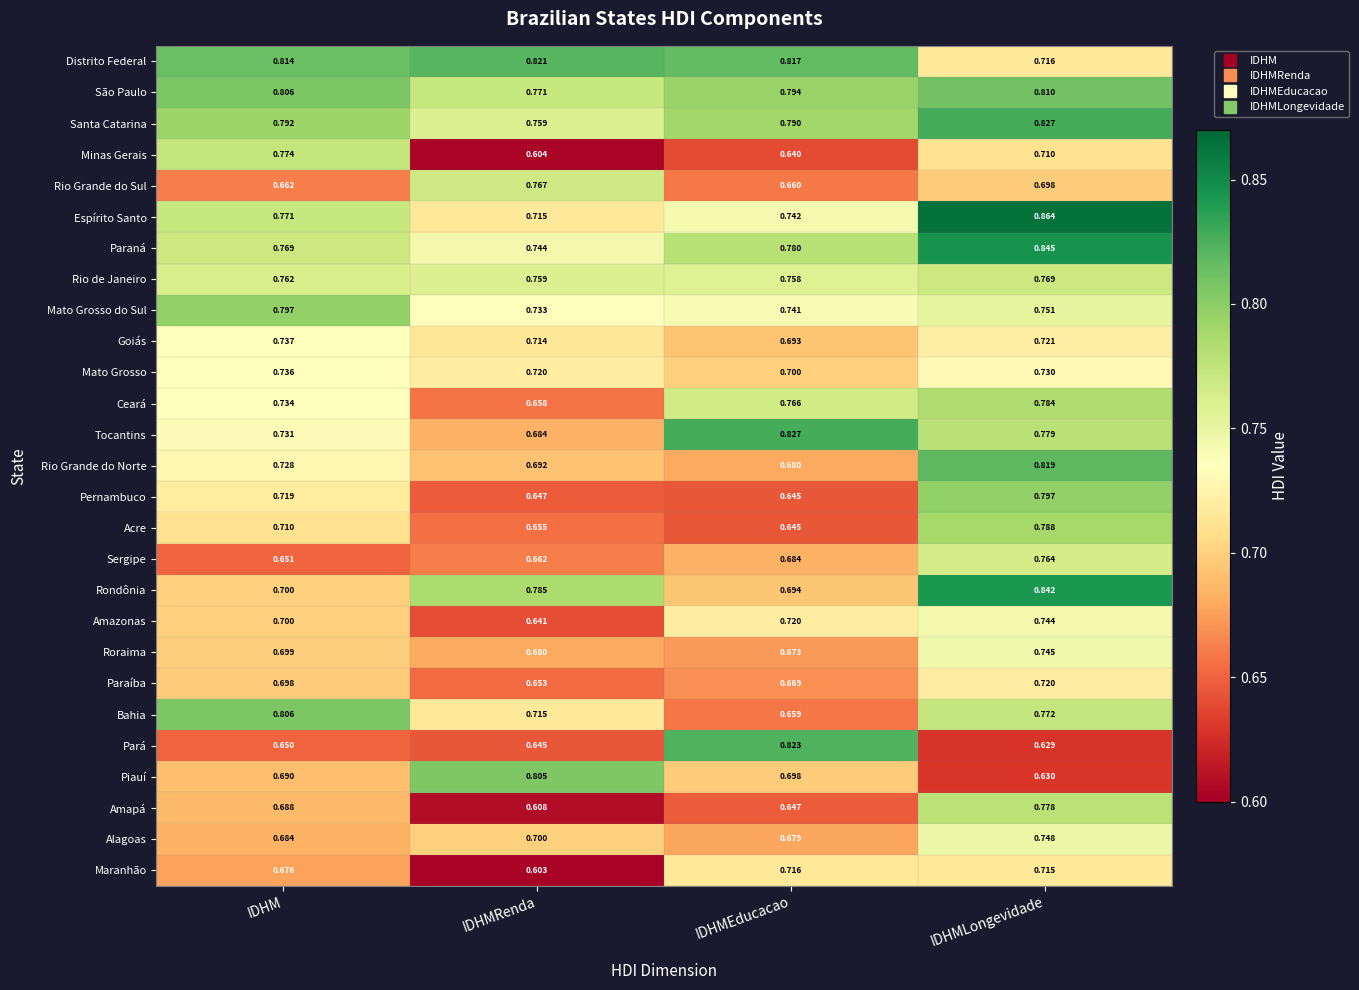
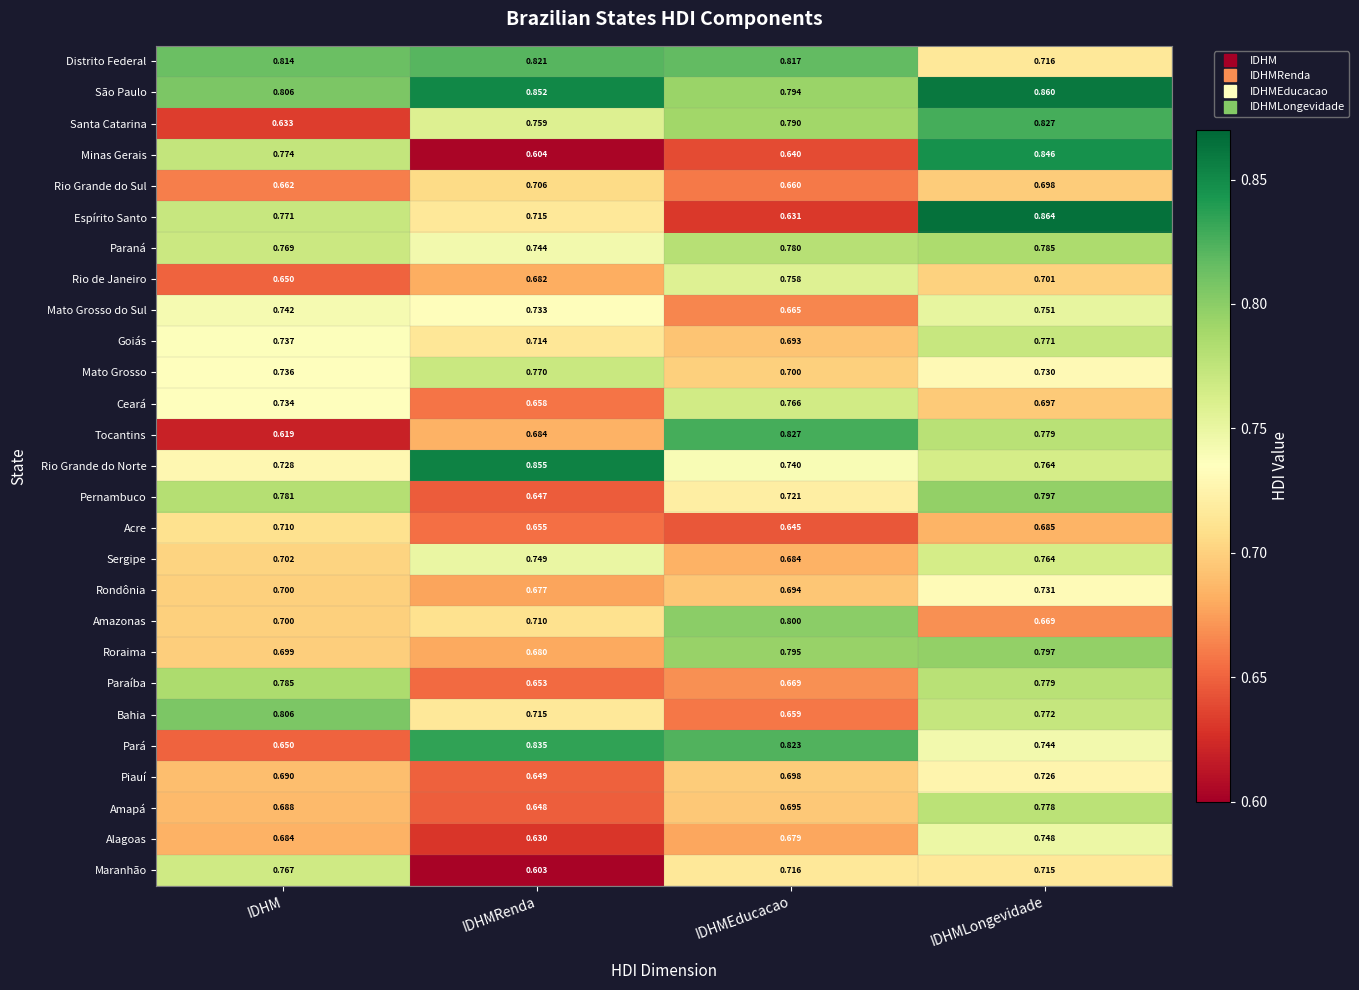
  {
    "Distrito Federal": {
      "IDHM": 0.814,
      "IDHMRenda": 0.821,
      "IDHMEducacao": 0.817,
      "IDHMLongevidade": 0.716
    },
    "São Paulo": {
      "IDHM": 0.806,
-     "IDHMRenda": 0.771,
+     "IDHMRenda": 0.852,
      "IDHMEducacao": 0.794,
-     "IDHMLongevidade": 0.810
+     "IDHMLongevidade": 0.860
    },
    "Santa Catarina": {
-     "IDHM": 0.792,
+     "IDHM": 0.633,
      "IDHMRenda": 0.759,
      "IDHMEducacao": 0.790,
      "IDHMLongevidade": 0.827
    },
    "Minas Gerais": {
      "IDHM": 0.774,
      "IDHMRenda": 0.604,
      "IDHMEducacao": 0.640,
-     "IDHMLongevidade": 0.710
+     "IDHMLongevidade": 0.846
    },
    "Rio Grande do Sul": {
      "IDHM": 0.662,
-     "IDHMRenda": 0.767,
+     "IDHMRenda": 0.706,
      "IDHMEducacao": 0.660,
      "IDHMLongevidade": 0.698
    },
    "Espírito Santo": {
      "IDHM": 0.771,
      "IDHMRenda": 0.715,
-     "IDHMEducacao": 0.742,
+     "IDHMEducacao": 0.631,
      "IDHMLongevidade": 0.864
    },
    "Paraná": {
      "IDHM": 0.769,
      "IDHMRenda": 0.744,
      "IDHMEducacao": 0.780,
-     "IDHMLongevidade": 0.845
+     "IDHMLongevidade": 0.785
    },
    "Rio de Janeiro": {
-     "IDHM": 0.762,
-     "IDHMRenda": 0.759,
+     "IDHM": 0.650,
+     "IDHMRenda": 0.682,
      "IDHMEducacao": 0.758,
-     "IDHMLongevidade": 0.769
+     "IDHMLongevidade": 0.701
    },
    "Mato Grosso do Sul": {
-     "IDHM": 0.797,
+     "IDHM": 0.742,
      "IDHMRenda": 0.733,
-     "IDHMEducacao": 0.741,
+     "IDHMEducacao": 0.665,
      "IDHMLongevidade": 0.751
    },
    "Goiás": {
      "IDHM": 0.737,
      "IDHMRenda": 0.714,
      "IDHMEducacao": 0.693,
-     "IDHMLongevidade": 0.721
+     "IDHMLongevidade": 0.771
    },
    "Mato Grosso": {
      "IDHM": 0.736,
-     "IDHMRenda": 0.720,
+     "IDHMRenda": 0.770,
      "IDHMEducacao": 0.700,
      "IDHMLongevidade": 0.730
    },
    "Ceará": {
      "IDHM": 0.734,
      "IDHMRenda": 0.658,
      "IDHMEducacao": 0.766,
-     "IDHMLongevidade": 0.784
+     "IDHMLongevidade": 0.697
    },
    "Tocantins": {
-     "IDHM": 0.731,
+     "IDHM": 0.619,
      "IDHMRenda": 0.684,
      "IDHMEducacao": 0.827,
      "IDHMLongevidade": 0.779
    },
    "Rio Grande do Norte": {
      "IDHM": 0.728,
-     "IDHMRenda": 0.692,
-     "IDHMEducacao": 0.680,
-     "IDHMLongevidade": 0.819
+     "IDHMRenda": 0.855,
+     "IDHMEducacao": 0.740,
+     "IDHMLongevidade": 0.764
    },
    "Pernambuco": {
-     "IDHM": 0.719,
+     "IDHM": 0.781,
      "IDHMRenda": 0.647,
-     "IDHMEducacao": 0.645,
+     "IDHMEducacao": 0.721,
      "IDHMLongevidade": 0.797
    },
    "Acre": {
      "IDHM": 0.710,
      "IDHMRenda": 0.655,
      "IDHMEducacao": 0.645,
-     "IDHMLongevidade": 0.788
+     "IDHMLongevidade": 0.685
    },
    "Sergipe": {
-     "IDHM": 0.651,
-     "IDHMRenda": 0.662,
+     "IDHM": 0.702,
+     "IDHMRenda": 0.749,
      "IDHMEducacao": 0.684,
      "IDHMLongevidade": 0.764
    },
    "Rondônia": {
      "IDHM": 0.700,
-     "IDHMRenda": 0.785,
+     "IDHMRenda": 0.677,
      "IDHMEducacao": 0.694,
-     "IDHMLongevidade": 0.842
+     "IDHMLongevidade": 0.731
    },
    "Amazonas": {
      "IDHM": 0.700,
-     "IDHMRenda": 0.641,
-     "IDHMEducacao": 0.720,
-     "IDHMLongevidade": 0.744
+     "IDHMRenda": 0.710,
+     "IDHMEducacao": 0.800,
+     "IDHMLongevidade": 0.669
    },
    "Roraima": {
      "IDHM": 0.699,
      "IDHMRenda": 0.680,
-     "IDHMEducacao": 0.673,
-     "IDHMLongevidade": 0.745
+     "IDHMEducacao": 0.795,
+     "IDHMLongevidade": 0.797
    },
    "Paraíba": {
-     "IDHM": 0.698,
+     "IDHM": 0.785,
      "IDHMRenda": 0.653,
      "IDHMEducacao": 0.669,
-     "IDHMLongevidade": 0.720
+     "IDHMLongevidade": 0.779
    },
    "Bahia": {
      "IDHM": 0.806,
      "IDHMRenda": 0.715,
      "IDHMEducacao": 0.659,
      "IDHMLongevidade": 0.772
    },
    "Pará": {
      "IDHM": 0.650,
-     "IDHMRenda": 0.645,
+     "IDHMRenda": 0.835,
      "IDHMEducacao": 0.823,
-     "IDHMLongevidade": 0.629
+     "IDHMLongevidade": 0.744
    },
    "Piauí": {
      "IDHM": 0.690,
-     "IDHMRenda": 0.805,
+     "IDHMRenda": 0.649,
      "IDHMEducacao": 0.698,
-     "IDHMLongevidade": 0.630
+     "IDHMLongevidade": 0.726
    },
    "Amapá": {
      "IDHM": 0.688,
-     "IDHMRenda": 0.608,
-     "IDHMEducacao": 0.647,
+     "IDHMRenda": 0.648,
+     "IDHMEducacao": 0.695,
      "IDHMLongevidade": 0.778
    },
    "Alagoas": {
      "IDHM": 0.684,
-     "IDHMRenda": 0.700,
+     "IDHMRenda": 0.630,
      "IDHMEducacao": 0.679,
      "IDHMLongevidade": 0.748
    },
    "Maranhão": {
-     "IDHM": 0.676,
+     "IDHM": 0.767,
      "IDHMRenda": 0.603,
      "IDHMEducacao": 0.716,
      "IDHMLongevidade": 0.715
    }
  }
